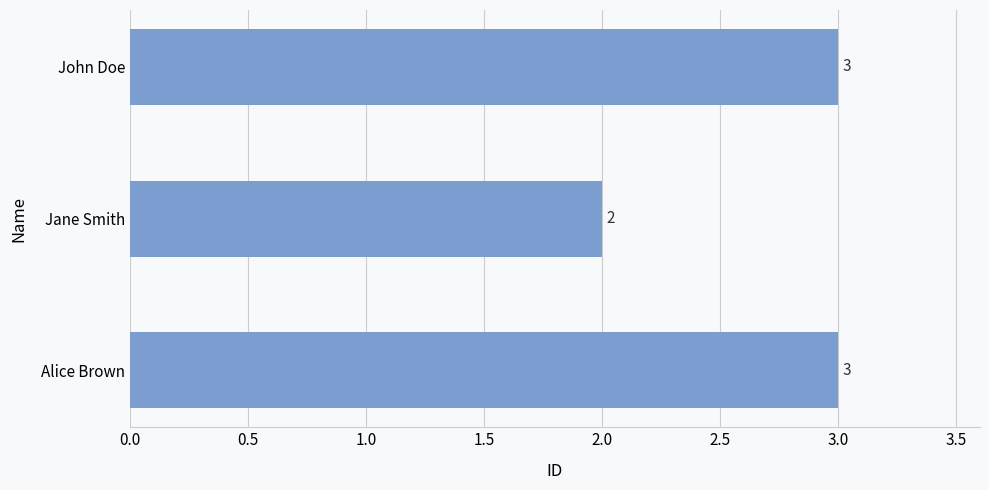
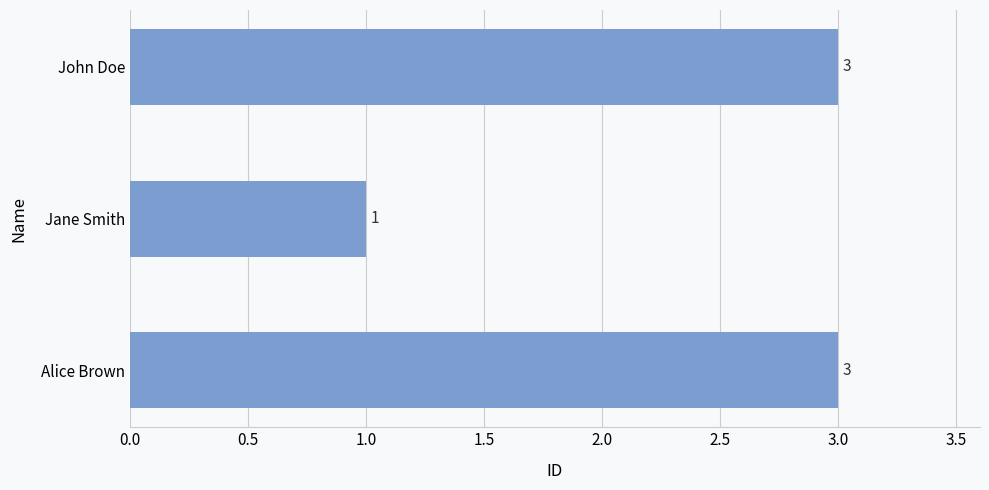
  {
    "John Doe": 3,
-   "Jane Smith": 2,
+   "Jane Smith": 1,
    "Alice Brown": 3
  }
